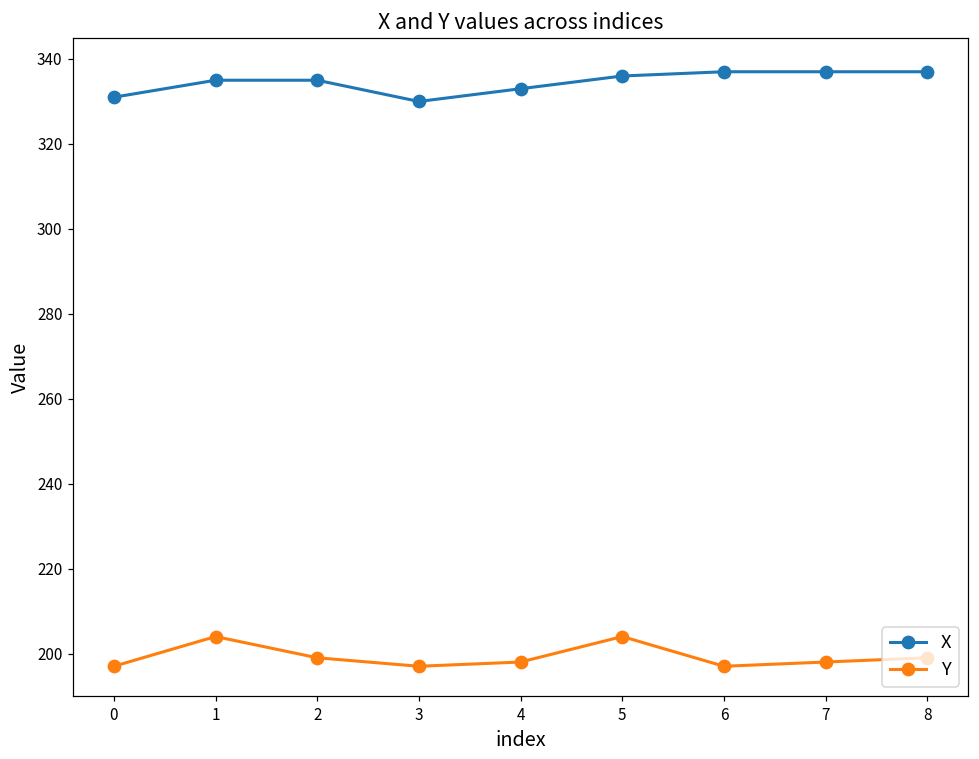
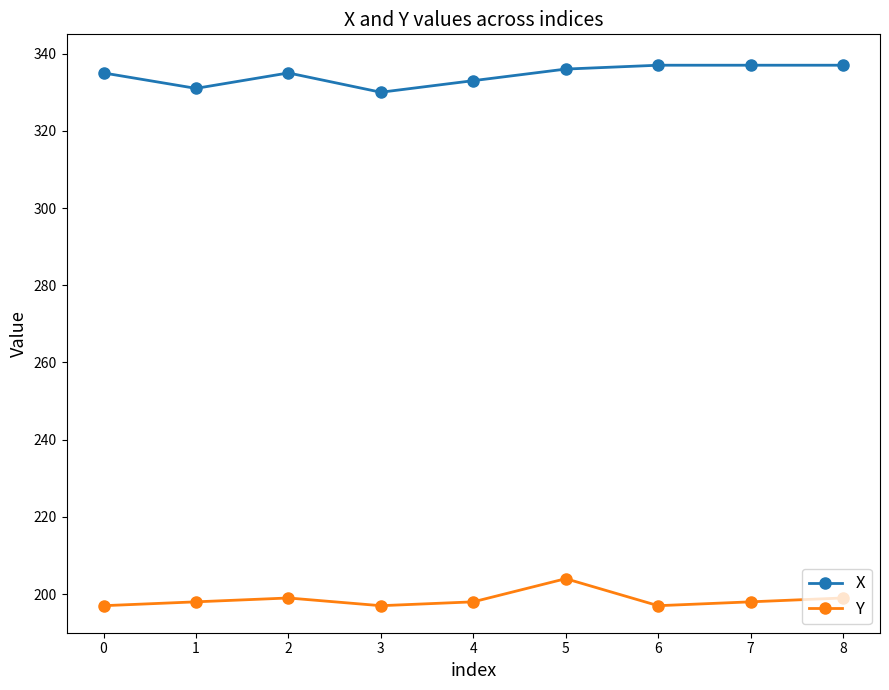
  {
    "X": {
-     "0": 331,
-     "1": 335,
+     "0": 335,
+     "1": 331,
      "2": 335,
      "3": 330,
      "4": 333,
      "5": 336,
      "6": 337,
      "7": 337,
      "8": 337
    },
    "Y": {
      "0": 197,
-     "1": 204,
+     "1": 198,
      "2": 199,
      "3": 197,
      "4": 198,
      "5": 204,
      "6": 197,
      "7": 198
    }
  }
